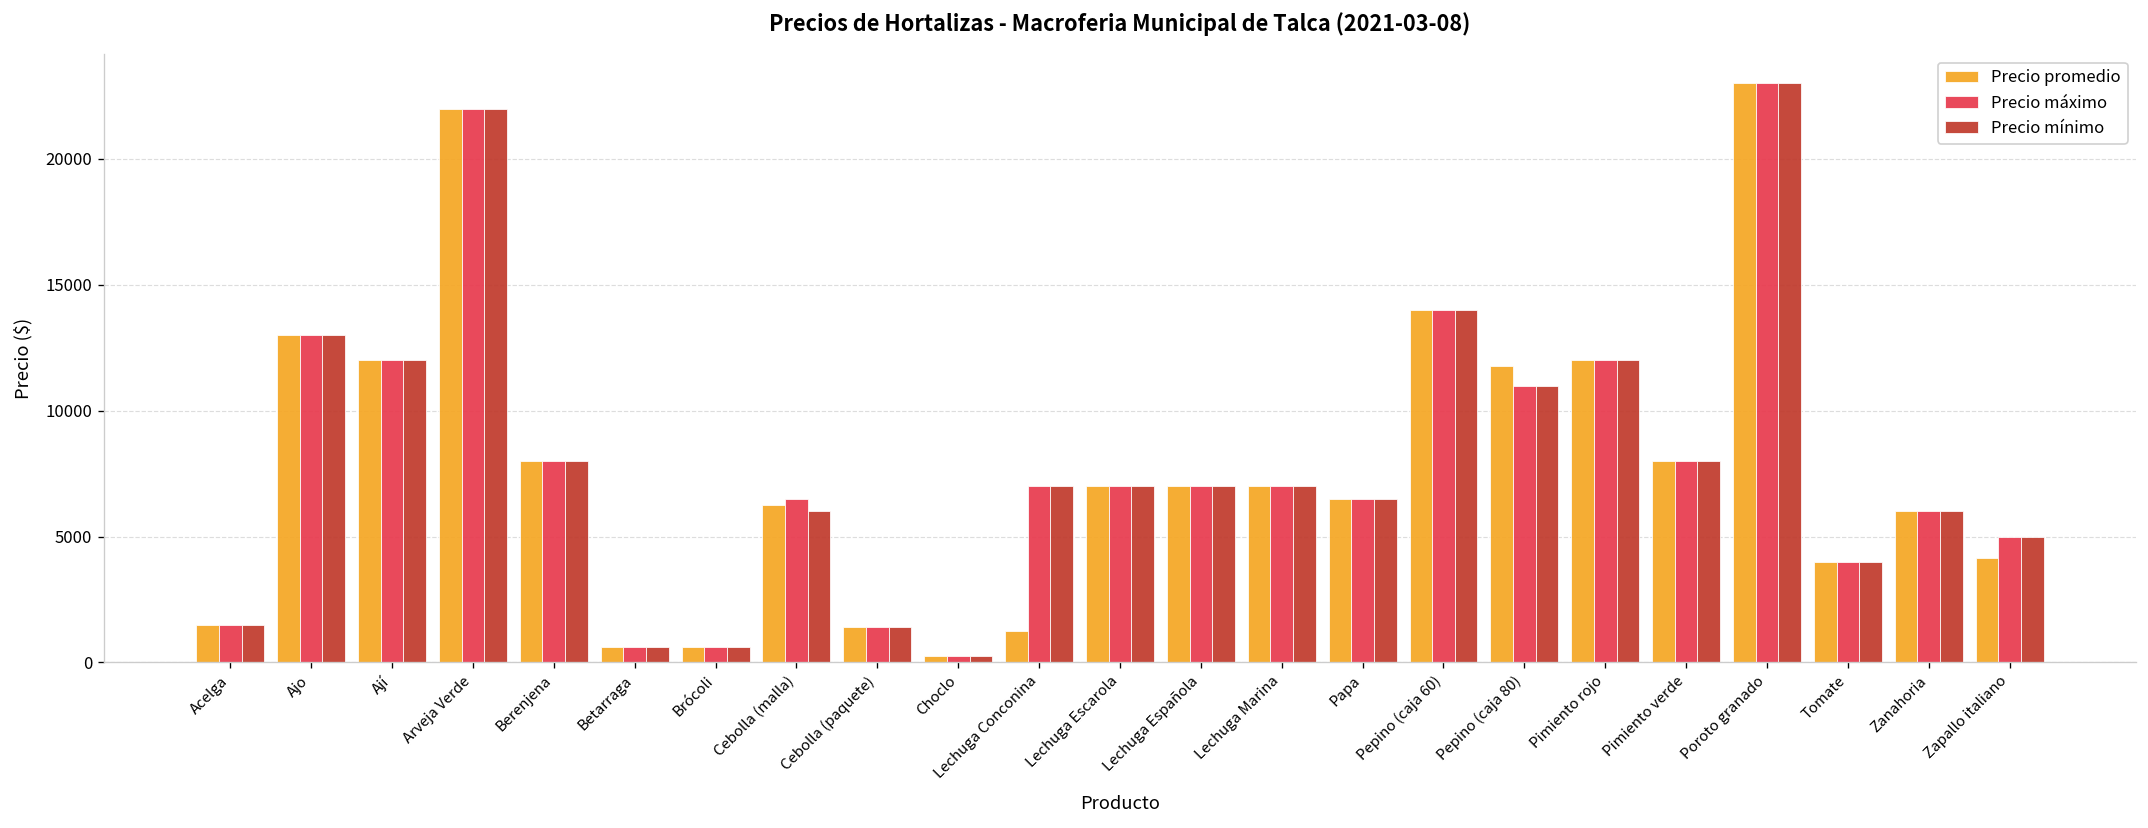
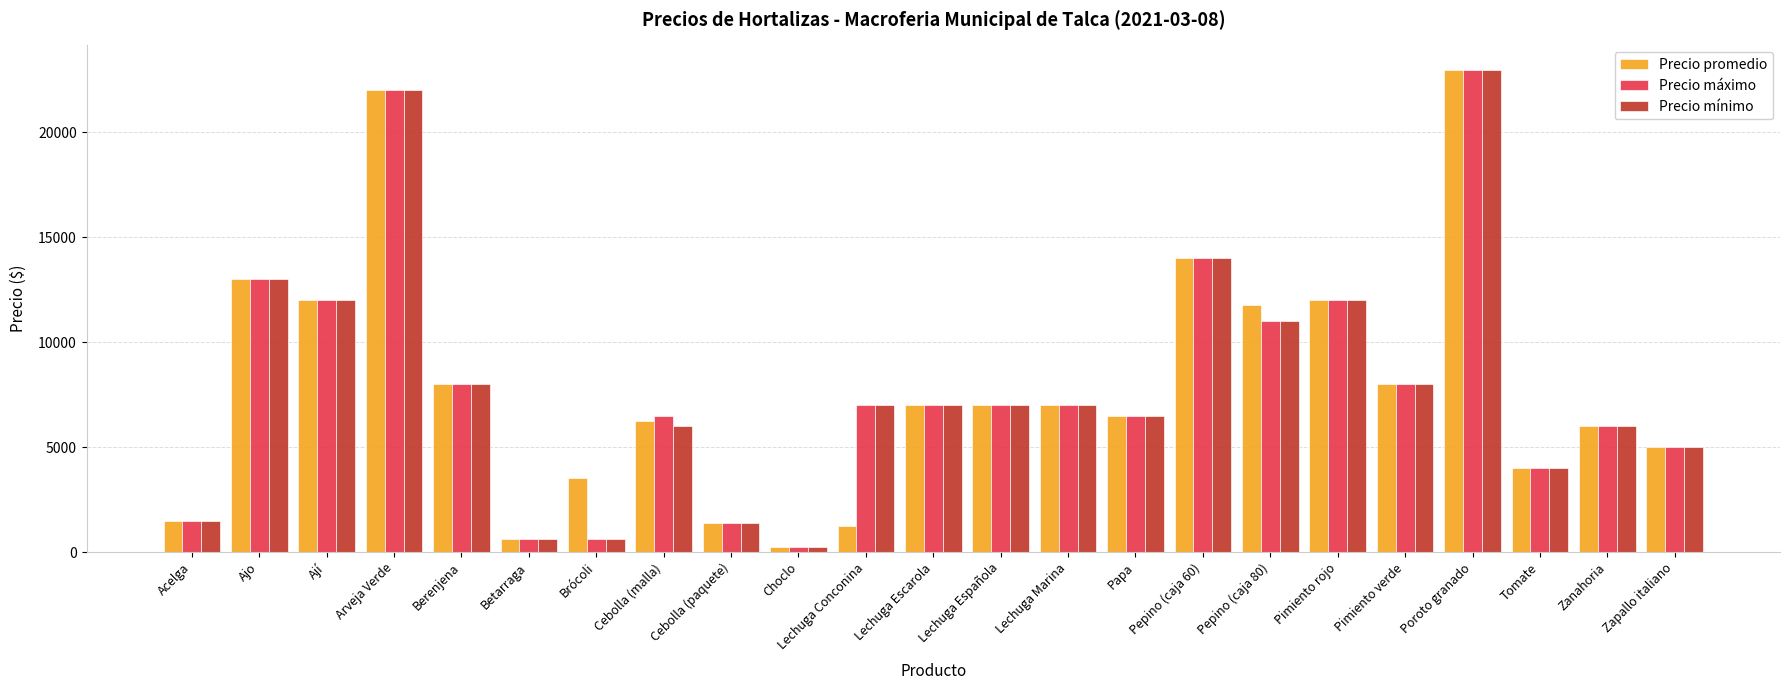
  {
    "Precio promedio": {
      "Acelga": 1500,
      "Ajo": 13000,
      "Ají": 12000,
      "Arveja Verde": 22000,
      "Berenjena": 8000,
      "Betarraga": 600,
-     "Brócoli": 600,
+     "Brócoli": 3500,
      "Cebolla (malla)": 6300,
      "Cebolla (paquete)": 1400,
      "Choclo": 300,
      "Lechuga Conconina": 1200,
      "Lechuga Escarola": 7000,
      "Lechuga Española": 7000,
      "Lechuga Marina": 7000,
      "Papa": 6500,
      "Pepino (caja 60)": 14000,
      "Pepino (caja 80)": 11800,
      "Pimiento rojo": 12000,
      "Pimiento verde": 8000,
      "Poroto granado": 23000,
      "Tomate": 4000,
      "Zanahoria": 6000,
-     "Zapallo italiano": 4100
+     "Zapallo italiano": 5000
    }
  }
